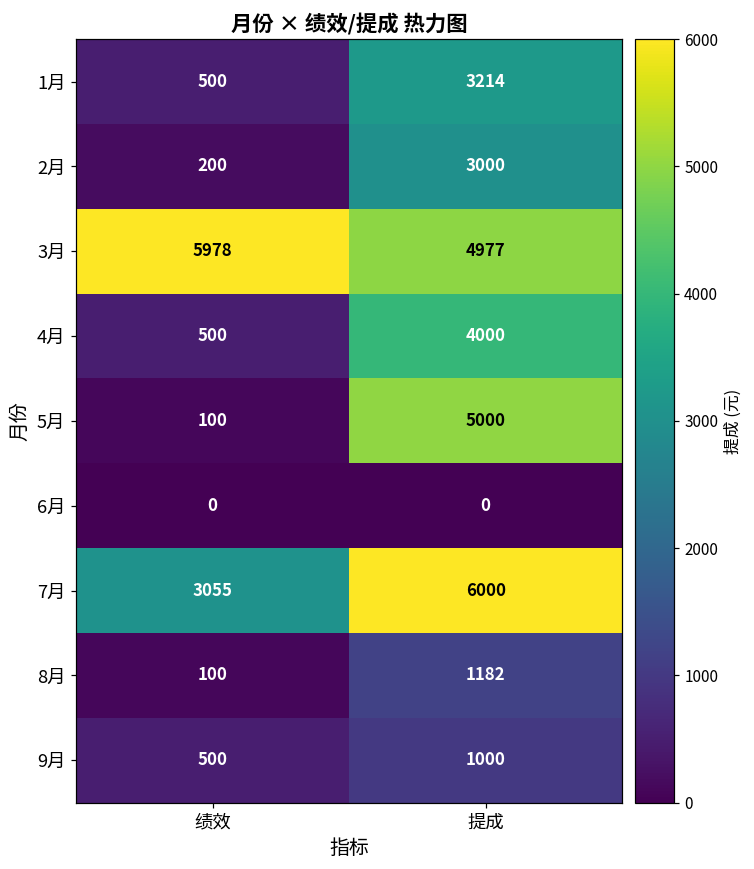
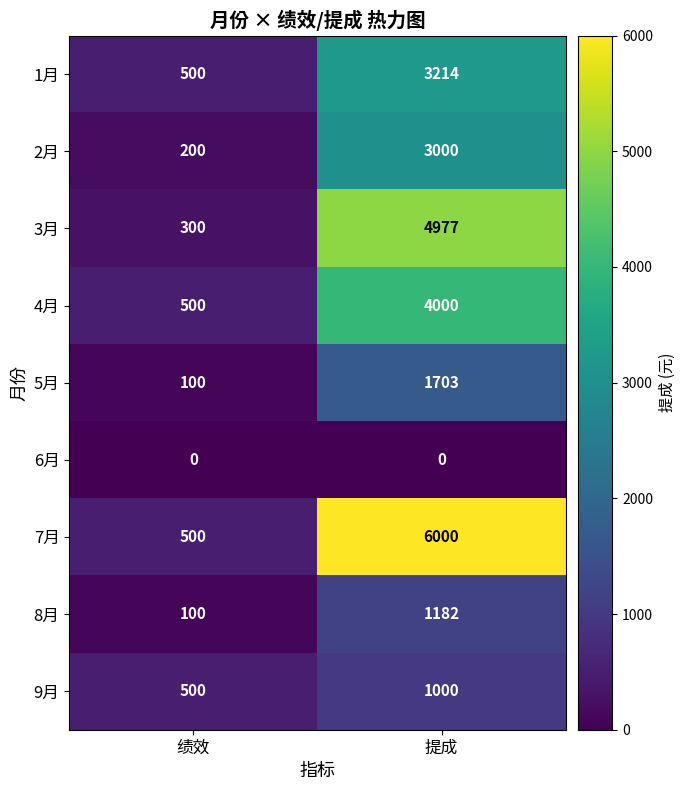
  {
    "1月": {
      "绩效": 500,
      "提成": 3214
    },
    "2月": {
      "绩效": 200,
      "提成": 3000
    },
    "3月": {
-     "绩效": 5978,
+     "绩效": 300,
      "提成": 4977
    },
    "4月": {
      "绩效": 500,
      "提成": 4000
    },
    "5月": {
      "绩效": 100,
-     "提成": 5000
+     "提成": 1703
    },
    "6月": {
      "绩效": 0,
      "提成": 0
    },
    "7月": {
-     "绩效": 3055,
+     "绩效": 500,
      "提成": 6000
    },
    "8月": {
      "绩效": 100,
      "提成": 1182
    },
    "9月": {
      "绩效": 500,
      "提成": 1000
    }
  }
